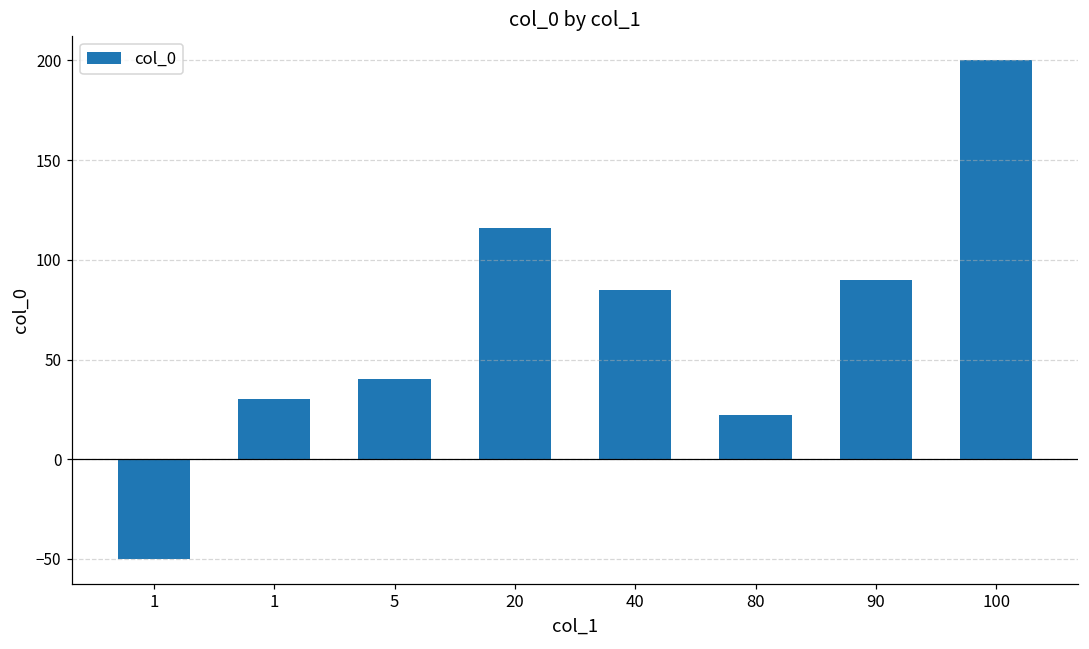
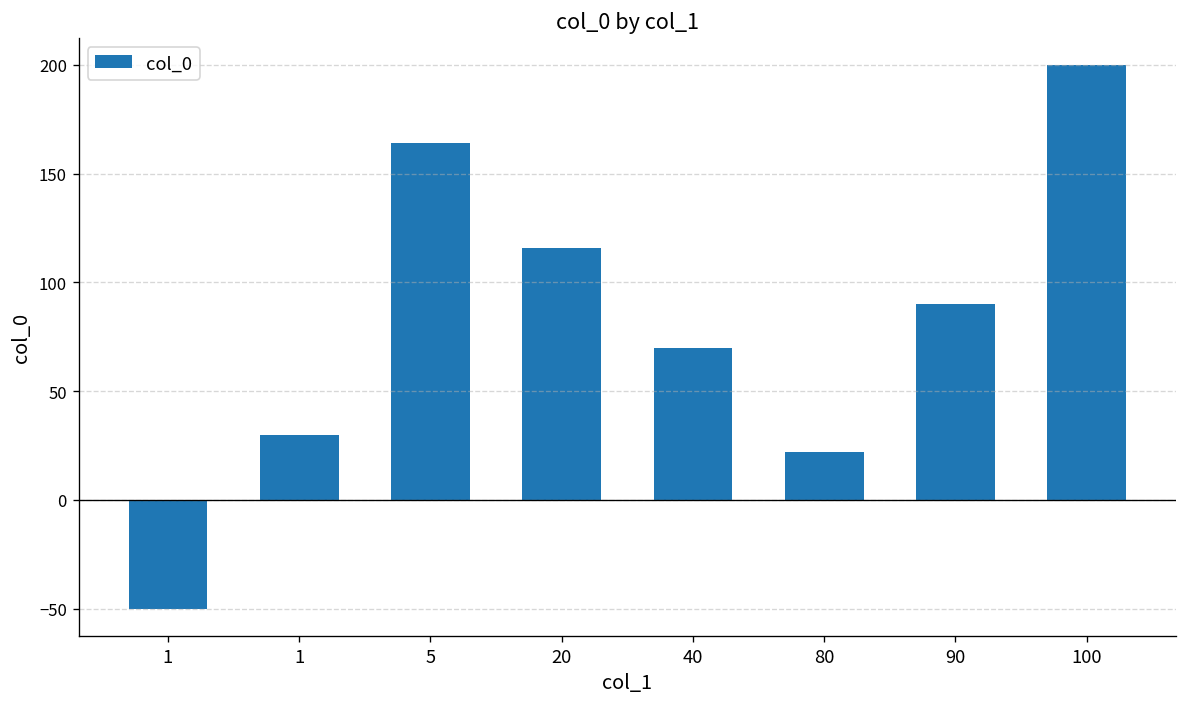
  {
-   "5": 40,
+   "5": 164,
    "20": 116,
-   "40": 85,
+   "40": 70,
    "80": 22,
    "90": 90,
    "100": 200
  }
